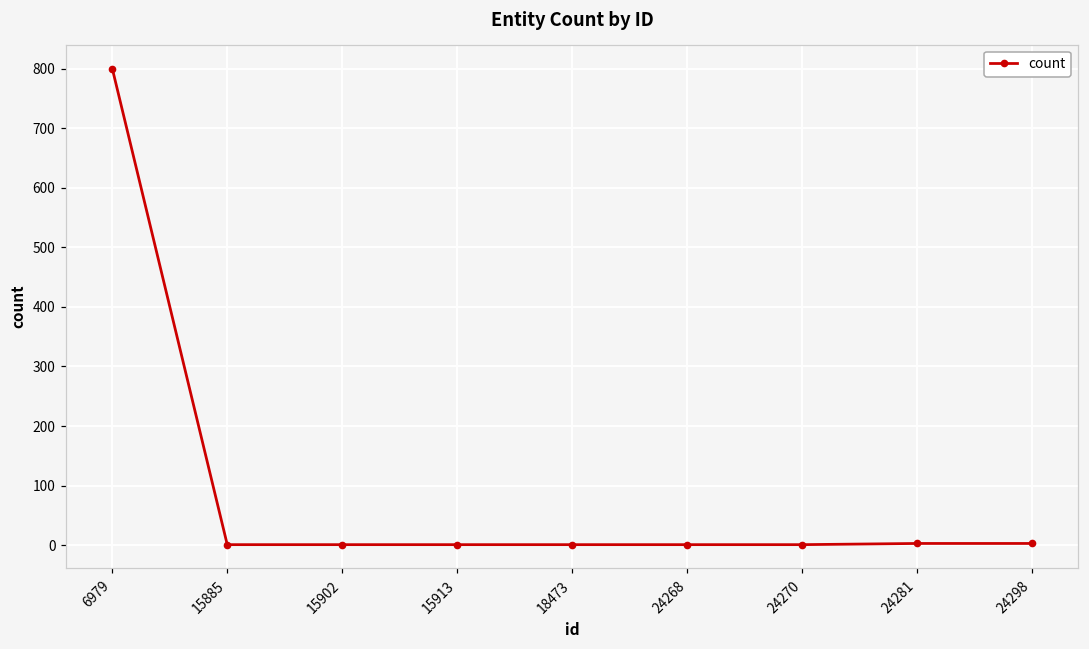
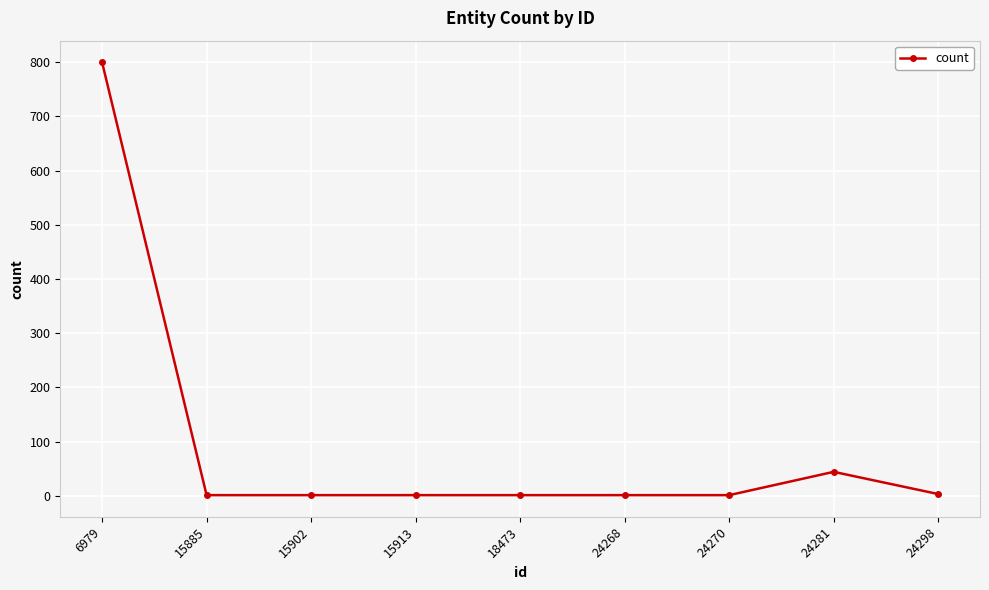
  {
    "6979": 800,
    "15885": 0,
    "15902": 0,
    "15913": 0,
    "18473": 0,
    "24268": 0,
    "24270": 0,
-   "24281": 0,
+   "24281": 40,
    "24298": 0
  }
